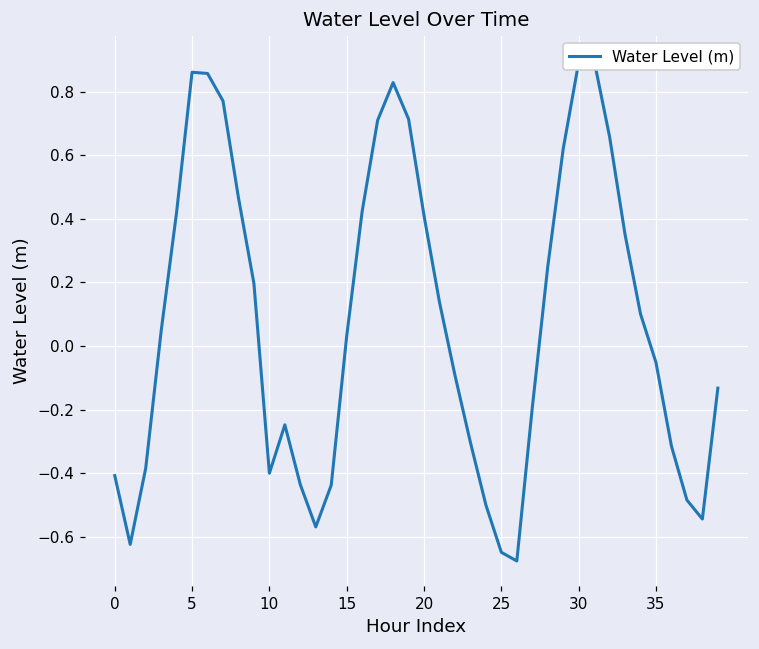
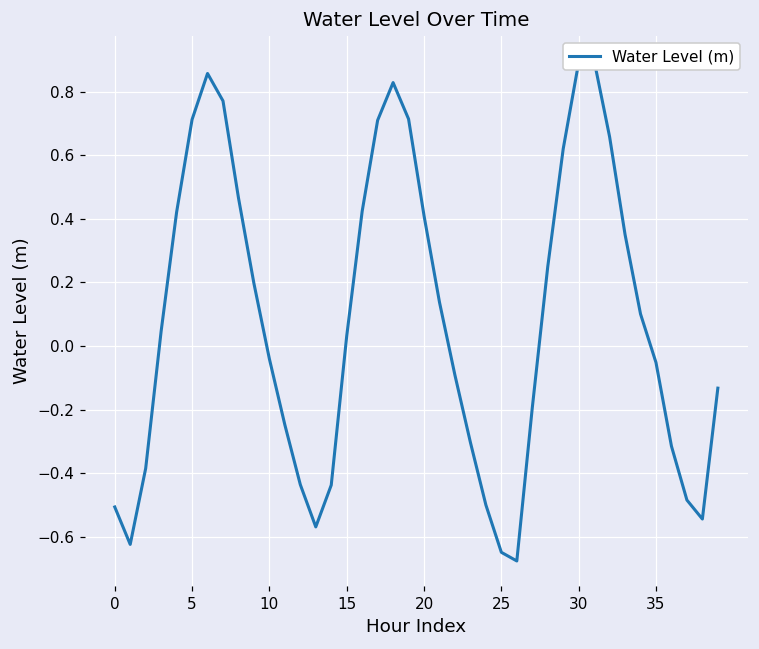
  {
-   "0": -0.41,
-   "5": 0.86,
-   "10": -0.40,
+   "0": -0.51,
+   "5": 0.71,
+   "10": -0.04,
    "15": 0.03,
    "20": 0.41,
    "25": -0.65,
    "35": -0.05
  }
